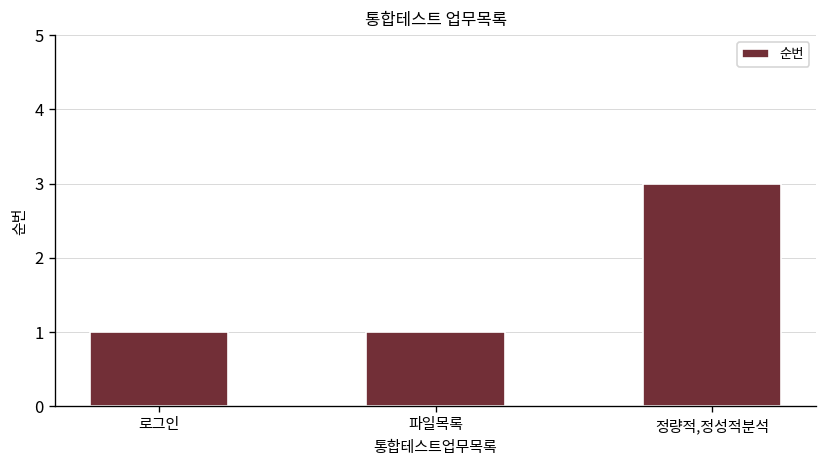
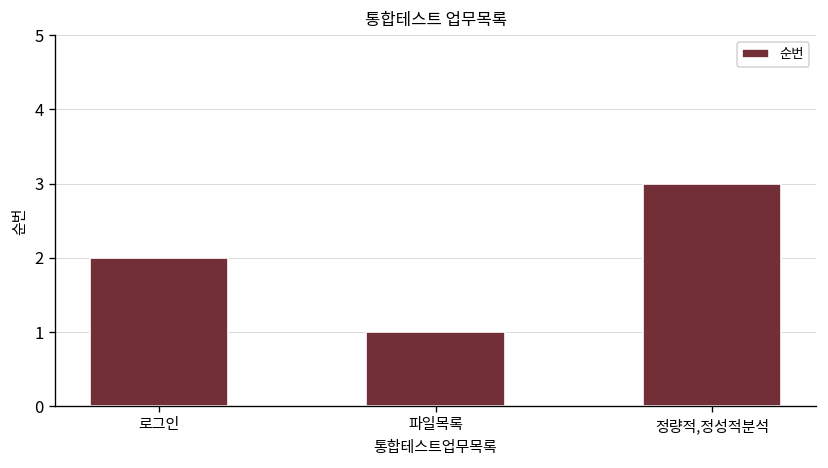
  {
-   "로그인": 1,
+   "로그인": 2,
    "파일목록": 1,
    "정량적,정성적분석": 3
  }
